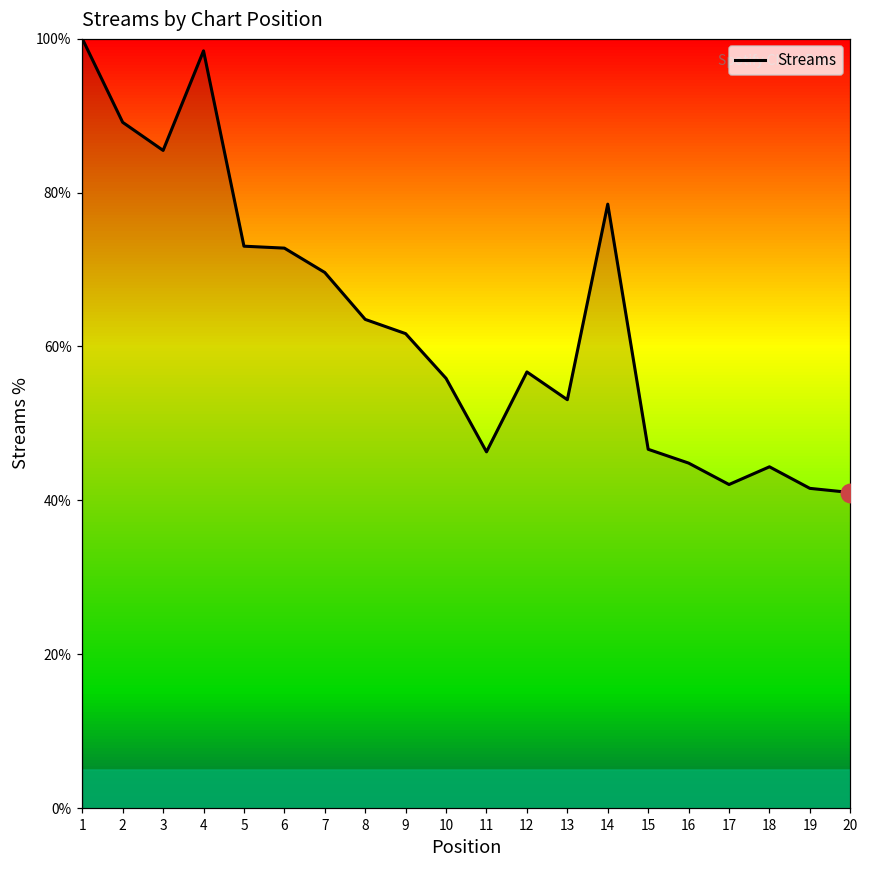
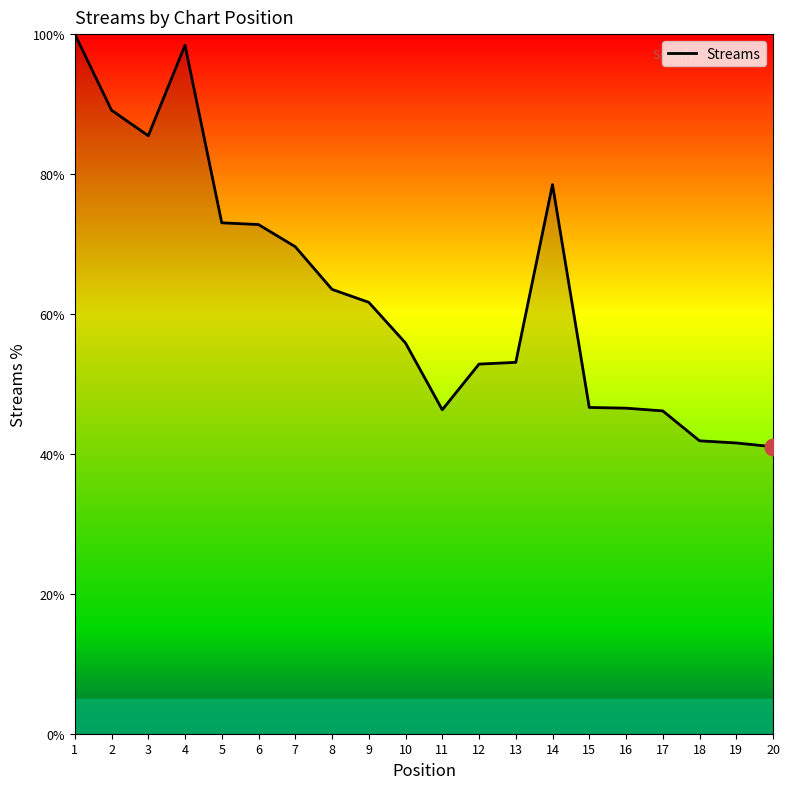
  {
    "Streams": {
      "1": "100%",
      "2": "89%",
      "3": "85%",
      "4": "98%",
      "5": "73%",
      "6": "73%",
      "7": "70%",
      "8": "64%",
      "9": "62%",
      "10": "56%",
      "11": "46%",
-     "12": "57%",
+     "12": "53%",
      "13": "53%",
      "14": "78%",
      "15": "47%",
-     "16": "45%",
-     "17": "42%",
-     "18": "44%",
+     "16": "47%",
+     "17": "46%",
+     "18": "42%",
      "19": "42%"
    }
  }
